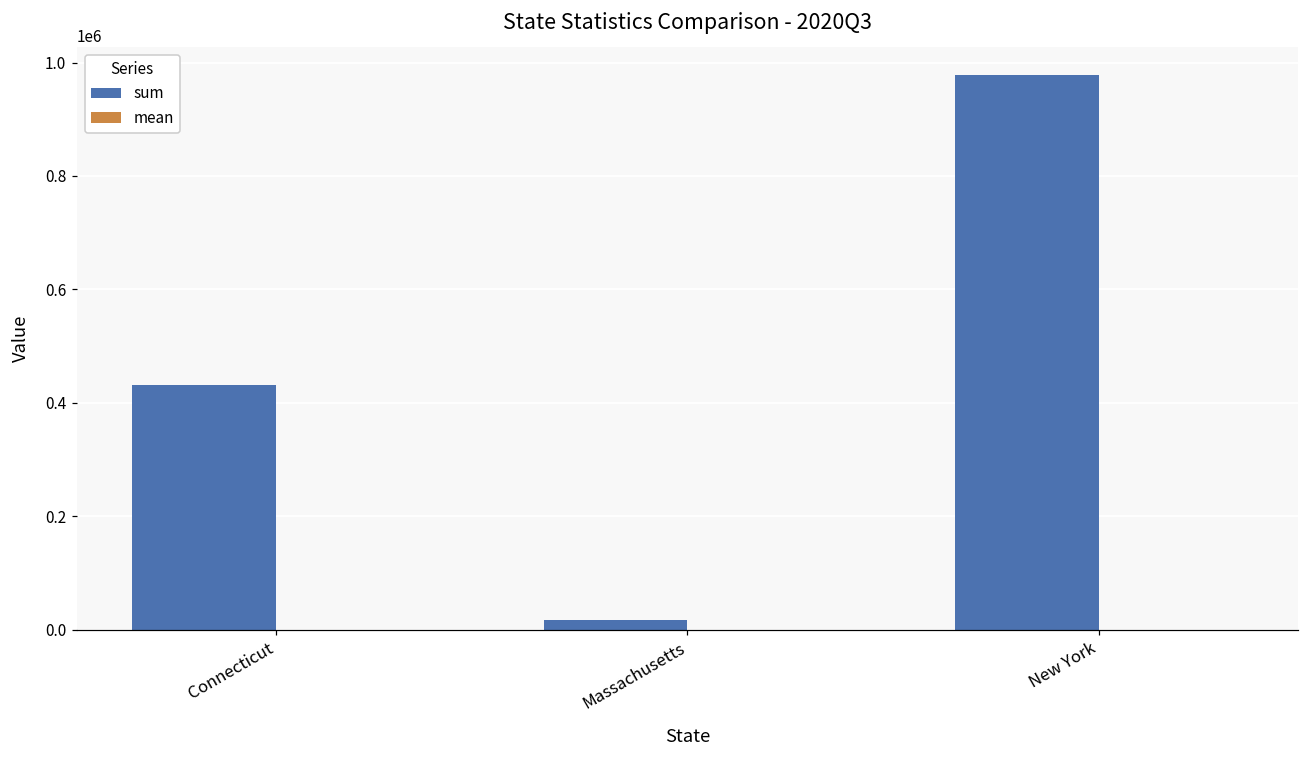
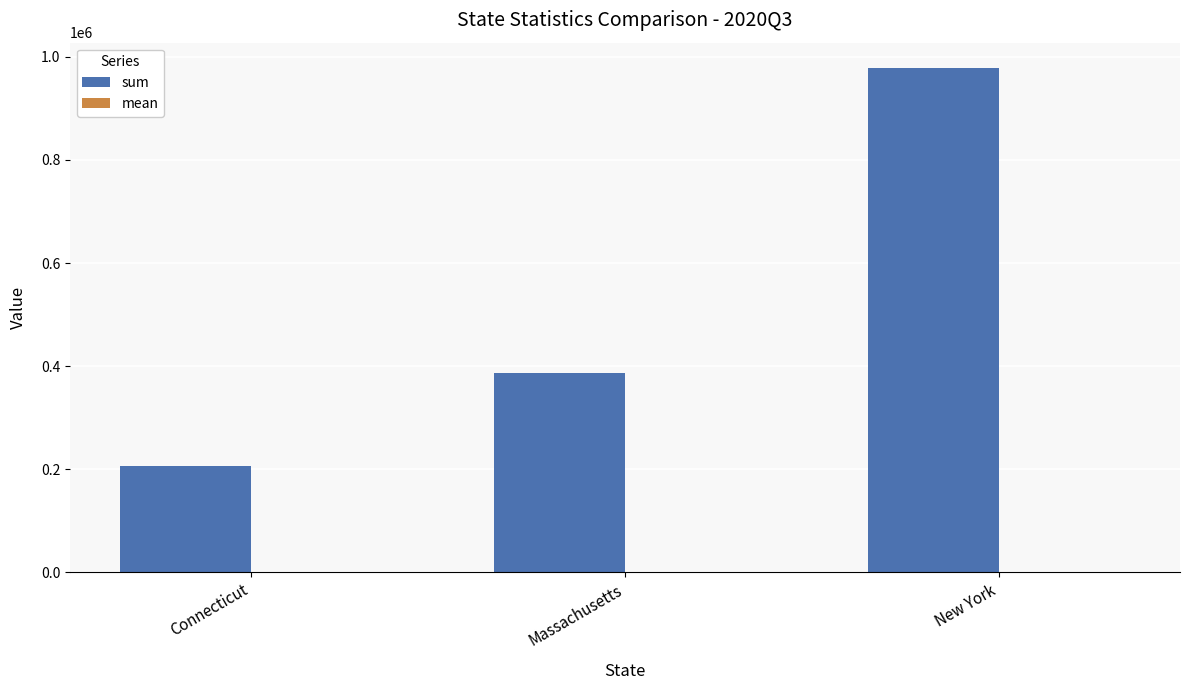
  {
    "sum": {
-     "Connecticut": 430000,
-     "Massachusetts": 20000,
+     "Connecticut": 210000,
+     "Massachusetts": 390000,
      "New York": 980000
    }
  }
